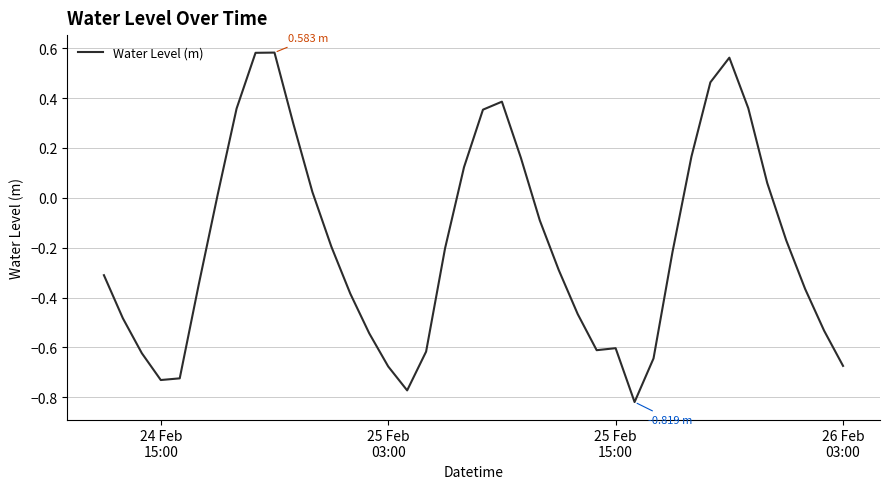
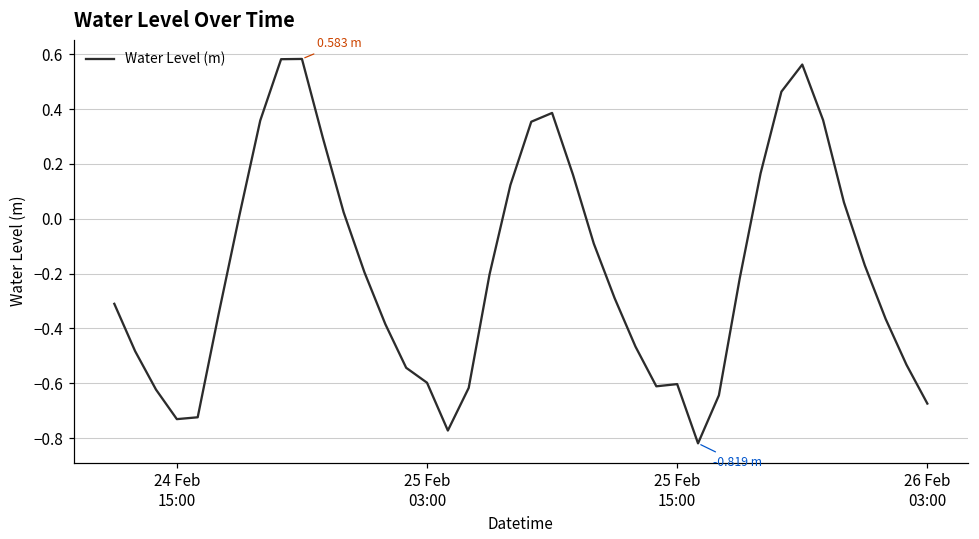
  {
    "24 Feb 15:00": -0.73,
-   "25 Feb 03:00": -0.68,
+   "25 Feb 03:00": -0.60,
    "25 Feb 15:00": -0.60,
    "26 Feb 03:00": -0.67
  }
